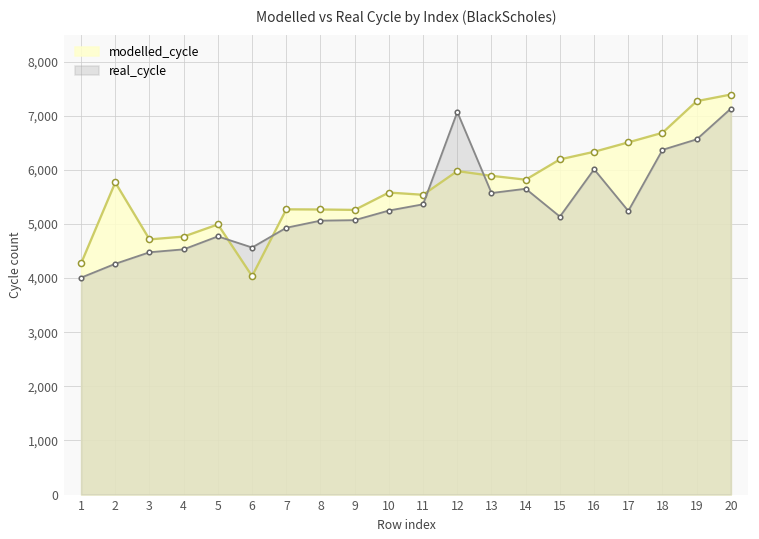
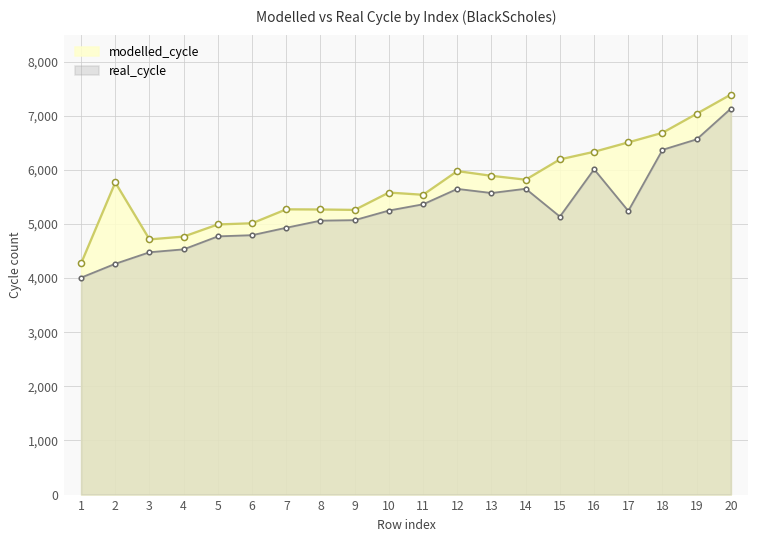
  {
    "modelled_cycle": {
      "1": "4,300",
      "2": "5,800",
      "3": "4,700",
      "4": "4,800",
      "5": "5,000",
-     "6": "4,000",
+     "6": "5,000",
      "7": "5,300",
      "8": "5,300",
      "9": "5,300",
      "10": "5,600",
      "11": "5,500",
      "12": "6,000",
      "13": "5,900",
      "14": "5,800",
      "15": "6,200",
      "16": "6,300",
      "17": "6,500",
      "18": "6,700",
-     "19": "7,300",
+     "19": "7,000",
      "20": "7,400"
    },
    "real_cycle": {
      "1": "4,000",
      "2": "4,300",
      "3": "4,500",
      "4": "4,500",
      "5": "4,800",
-     "6": "4,600",
+     "6": "4,800",
      "7": "4,900",
      "8": "5,100",
      "9": "5,100",
      "10": "5,200",
      "11": "5,400",
-     "12": "7,100",
+     "12": "5,600",
      "13": "5,600",
      "14": "5,700",
      "15": "5,100",
      "16": "6,000",
      "17": "5,200",
      "18": "6,400",
      "19": "6,600",
      "20": "7,100"
    }
  }
